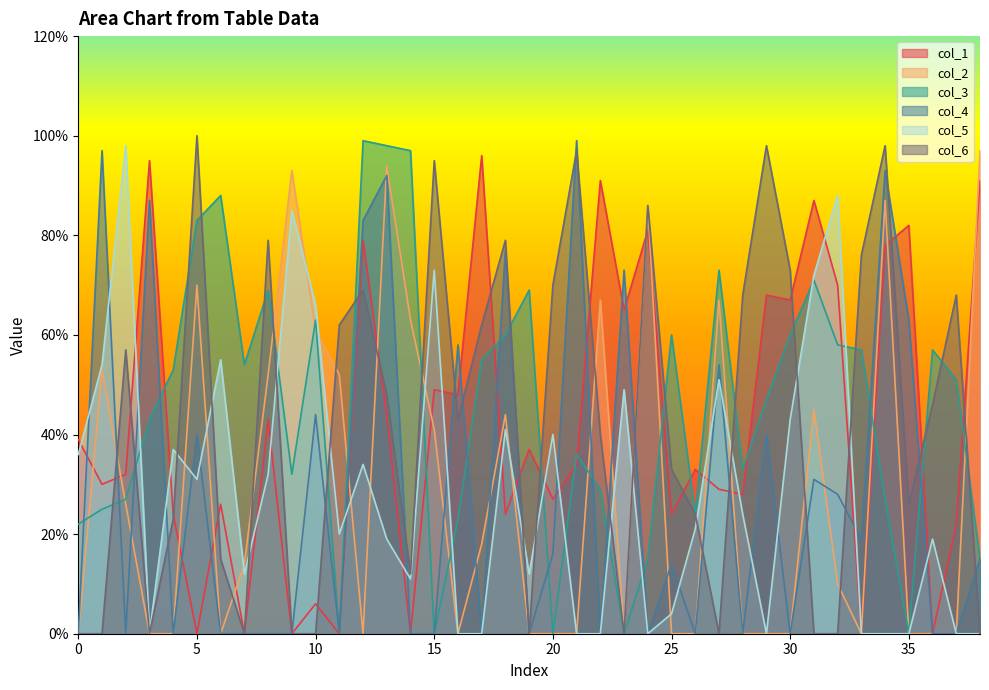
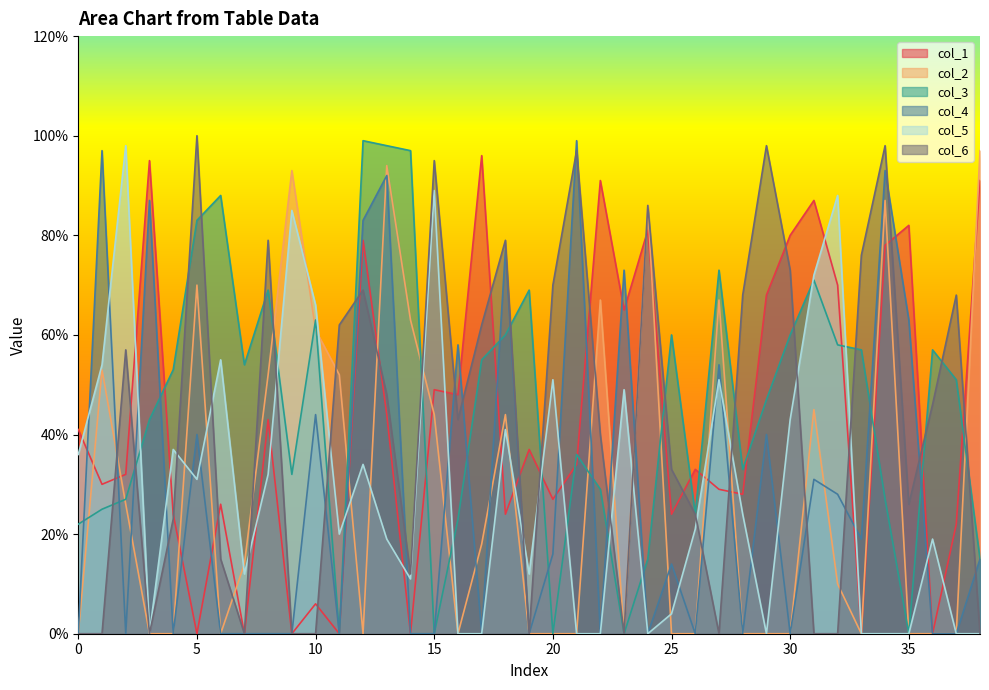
  {
    "col_1": {
-     "0": "39%",
+     "0": "41%",
      "5": "0%",
      "10": "6%",
      "15": "49%",
      "20": "27%",
      "25": "24%",
-     "30": "67%",
+     "30": "80%",
      "35": "82%"
    },
    "col_2": {
      "5": "70%",
      "10": "61%",
-     "15": "41%",
+     "15": "44%",
      "25": "0%"
    },
    "col_5": {
      "0": "36%",
      "5": "31%",
      "10": "66%",
-     "15": "73%",
-     "20": "40%",
+     "15": "89%",
+     "20": "51%",
      "25": "4%",
      "30": "43%"
    }
  }
